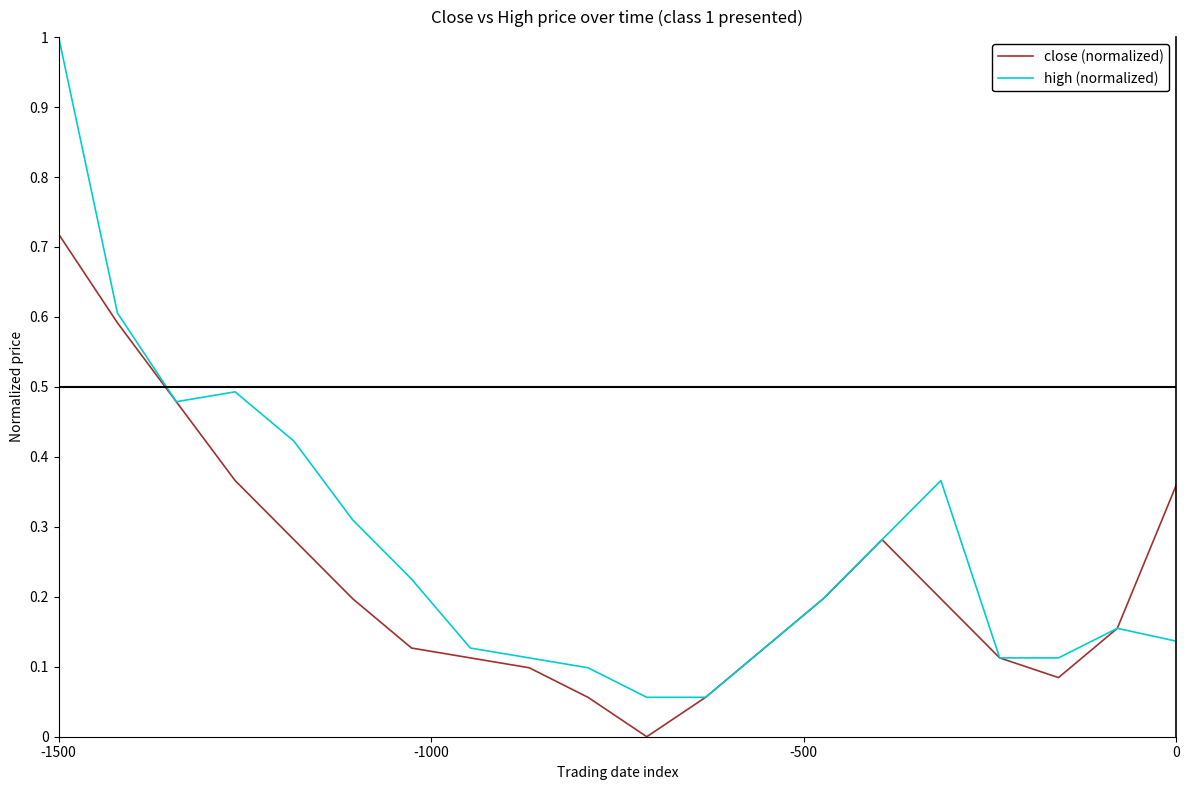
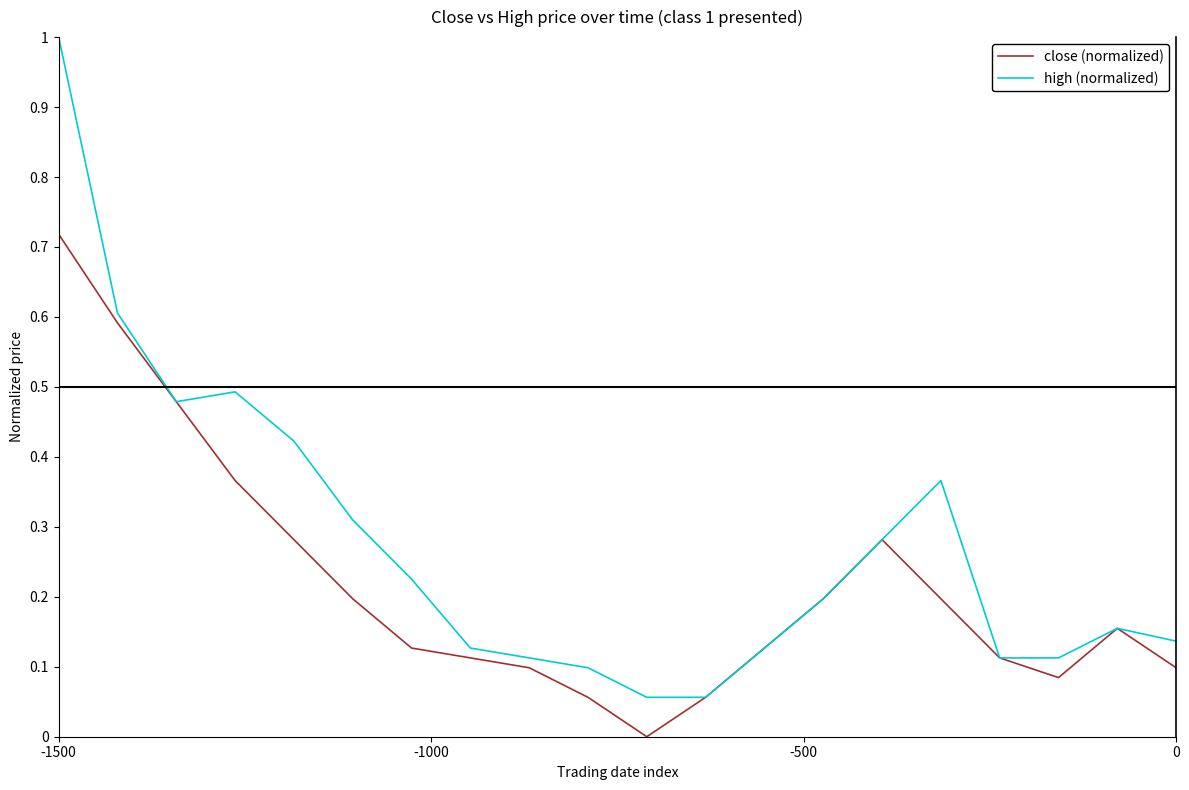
  {
    "close (normalized)": {
      "-1500": 0.72,
-     "0": 0.36
+     "0": 0.10
    },
    "high (normalized)": {
      "-1500": 1.00,
      "0": 0.14
    }
  }
